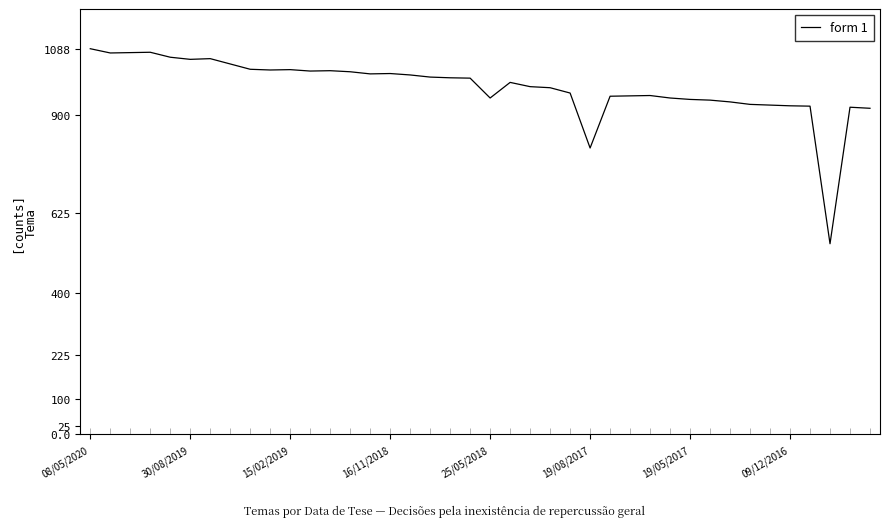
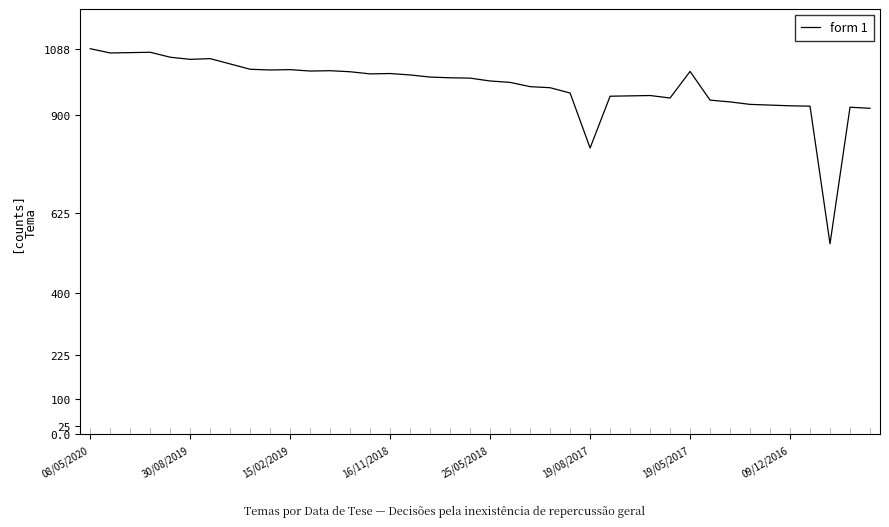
  {
    "08/05/2020": 1090,
-   "25/05/2018": 950,
+   "25/05/2018": 1000,
    "19/08/2017": 810,
-   "19/05/2017": 950,
+   "19/05/2017": 1020,
    "09/12/2016": 930
  }
